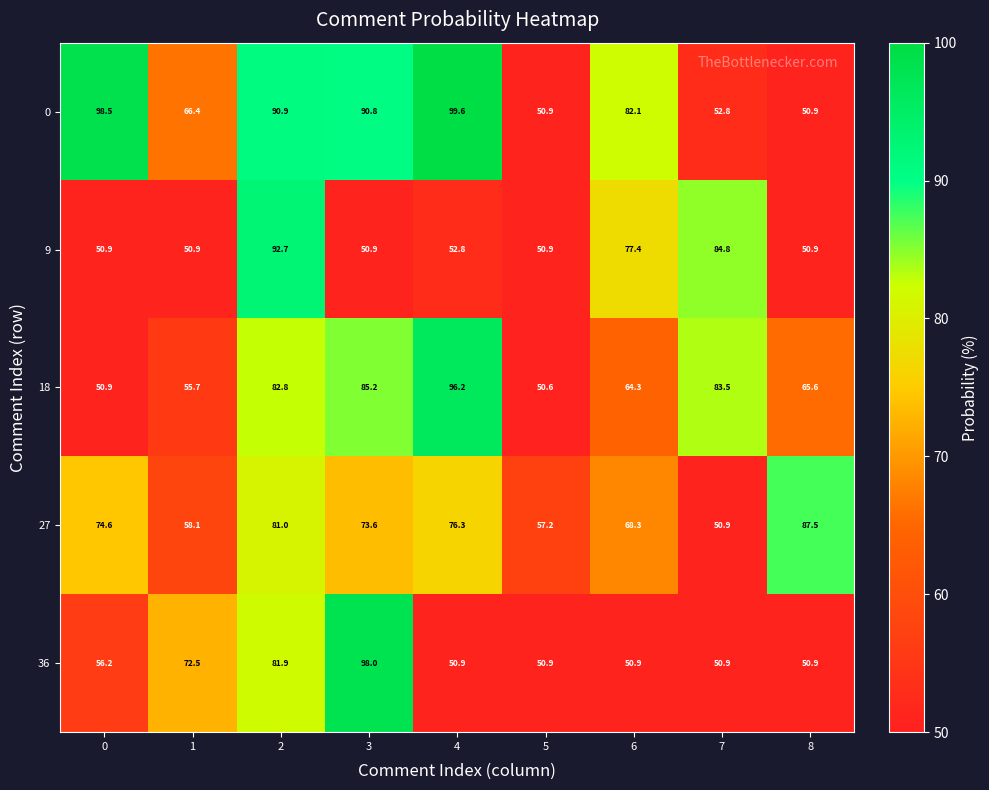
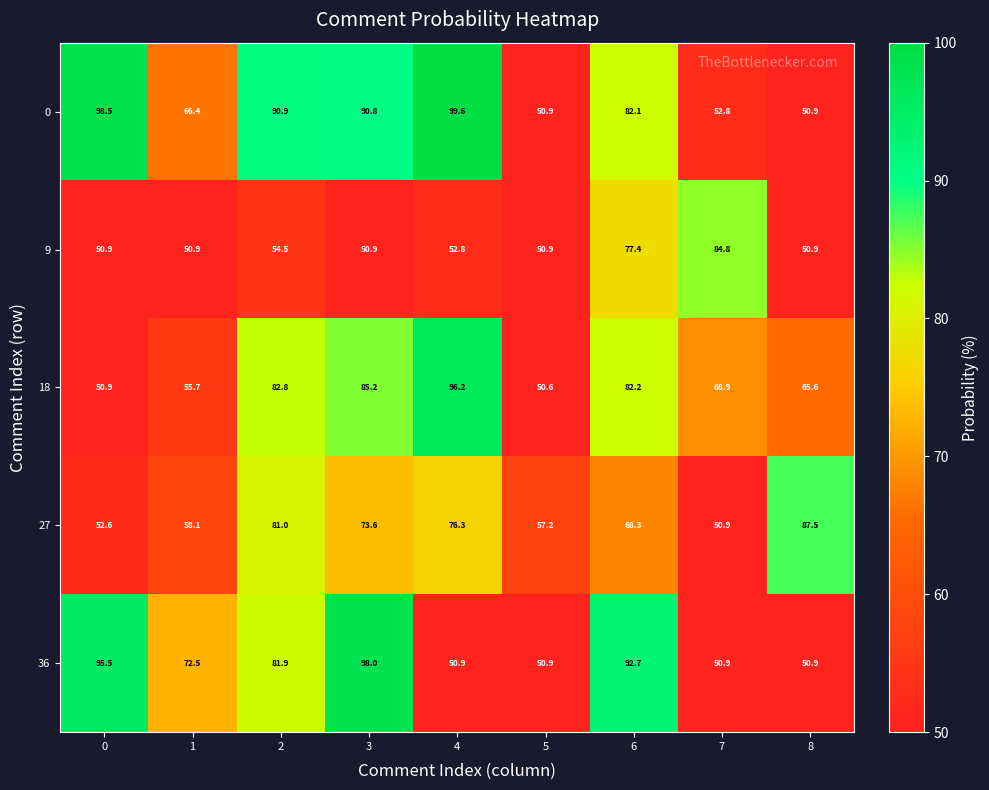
  {
    "0": {
      "0": 98.5,
      "1": 66.4,
      "2": 90.9,
      "3": 90.8,
      "4": 99.6,
      "5": 50.9,
      "6": 82.1,
      "7": 52.8
    },
    "9": {
      "0": 50.9,
      "1": 50.9,
-     "2": 92.7,
+     "2": 54.5,
      "3": 50.9,
      "4": 52.8,
      "5": 50.9,
      "6": 77.4,
      "7": 84.8,
      "8": 50.9
    },
    "18": {
      "0": 50.9,
      "1": 55.7,
      "2": 82.8,
      "3": 85.2,
      "4": 96.2,
      "5": 50.6,
-     "6": 64.3,
-     "7": 83.5,
+     "6": 82.2,
+     "7": 68.9,
      "8": 65.6
    },
    "27": {
-     "0": 74.6,
+     "0": 52.6,
      "1": 58.1,
      "2": 81.0,
      "3": 73.6,
      "4": 76.3,
      "5": 57.2,
      "6": 68.3,
      "7": 50.9,
      "8": 87.5
    },
    "36": {
-     "0": 56.2,
+     "0": 95.5,
      "1": 72.5,
      "2": 81.9,
      "3": 98.0,
      "4": 50.9,
      "5": 50.9,
-     "6": 50.9,
+     "6": 92.7,
      "7": 50.9,
      "8": 50.9
    }
  }
